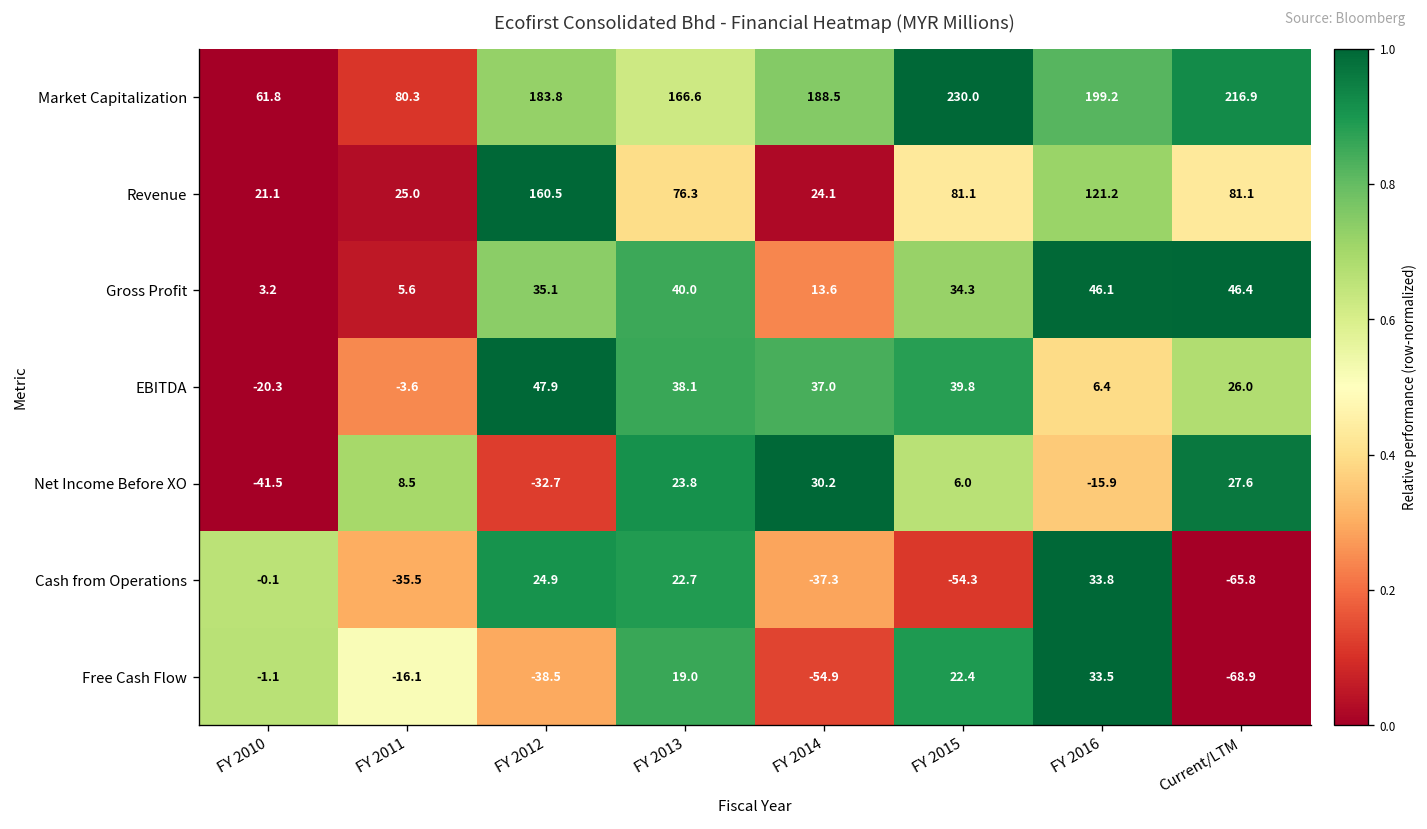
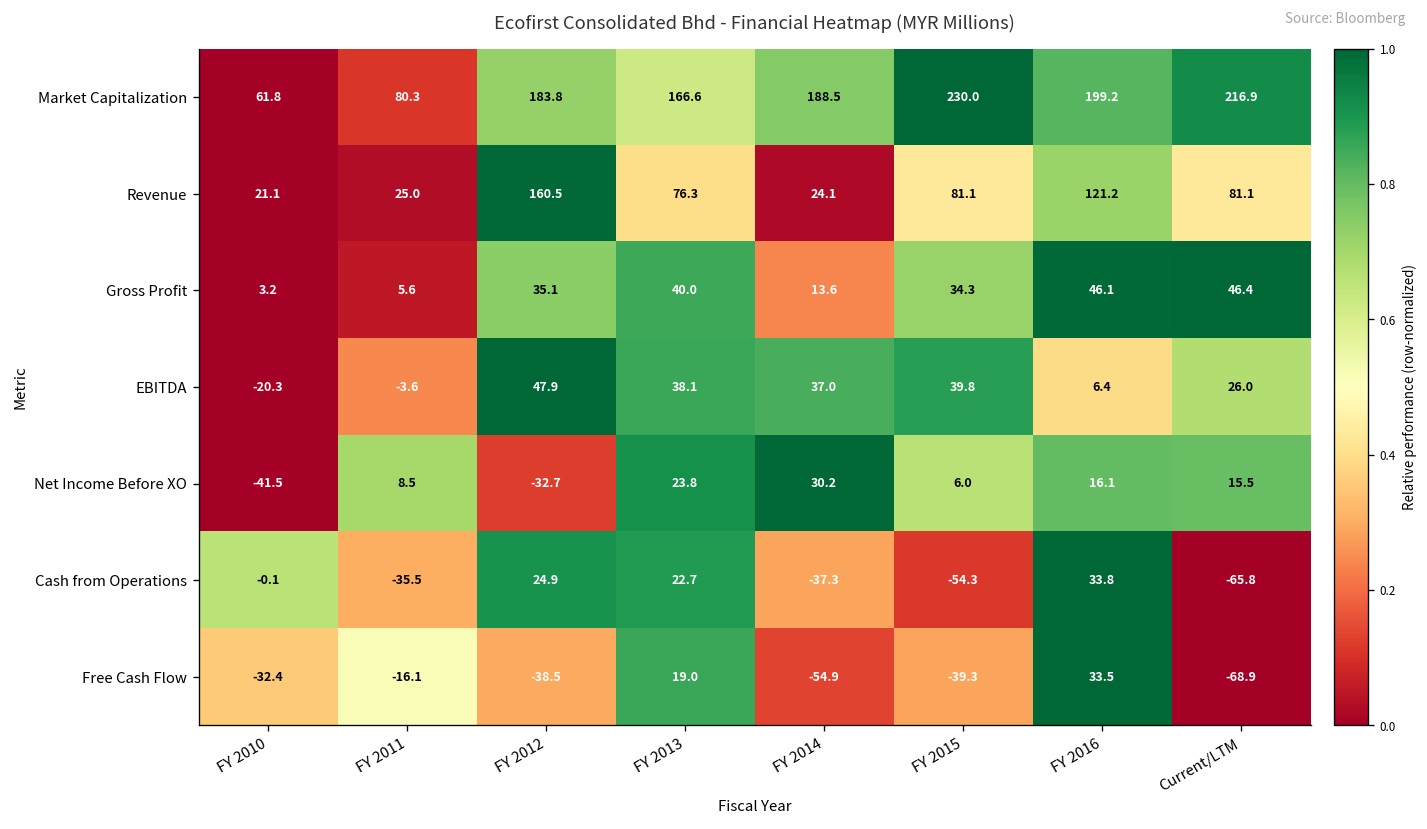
  {
    "Market Capitalization": {
      "FY 2010": 61.8,
      "FY 2011": 80.3,
      "FY 2012": 183.8,
      "FY 2013": 166.6,
      "FY 2014": 188.5,
      "FY 2015": 230.0,
      "FY 2016": 199.2,
      "Current/LTM": 216.9
    },
    "Revenue": {
      "FY 2010": 21.1,
      "FY 2011": 25.0,
      "FY 2012": 160.5,
      "FY 2013": 76.3,
      "FY 2014": 24.1,
      "FY 2015": 81.1,
      "FY 2016": 121.2,
      "Current/LTM": 81.1
    },
    "Gross Profit": {
      "FY 2010": 3.2,
      "FY 2011": 5.6,
      "FY 2012": 35.1,
      "FY 2013": 40.0,
      "FY 2014": 13.6,
      "FY 2015": 34.3,
      "FY 2016": 46.1,
      "Current/LTM": 46.4
    },
    "EBITDA": {
      "FY 2010": -20.3,
      "FY 2011": -3.6,
      "FY 2012": 47.9,
      "FY 2013": 38.1,
      "FY 2014": 37.0,
      "FY 2015": 39.8,
      "FY 2016": 6.4,
      "Current/LTM": 26.0
    },
    "Net Income Before XO": {
      "FY 2010": -41.5,
      "FY 2011": 8.5,
      "FY 2012": -32.7,
      "FY 2013": 23.8,
      "FY 2014": 30.2,
      "FY 2015": 6.0,
-     "FY 2016": -15.9,
-     "Current/LTM": 27.6
+     "FY 2016": 16.1,
+     "Current/LTM": 15.5
    },
    "Cash from Operations": {
      "FY 2010": -0.1,
      "FY 2011": -35.5,
      "FY 2012": 24.9,
      "FY 2013": 22.7,
      "FY 2014": -37.3,
      "FY 2015": -54.3,
      "FY 2016": 33.8,
      "Current/LTM": -65.8
    },
    "Free Cash Flow": {
-     "FY 2010": -1.1,
+     "FY 2010": -32.4,
      "FY 2011": -16.1,
      "FY 2012": -38.5,
      "FY 2013": 19.0,
      "FY 2014": -54.9,
-     "FY 2015": 22.4,
+     "FY 2015": -39.3,
      "FY 2016": 33.5,
      "Current/LTM": -68.9
    }
  }
